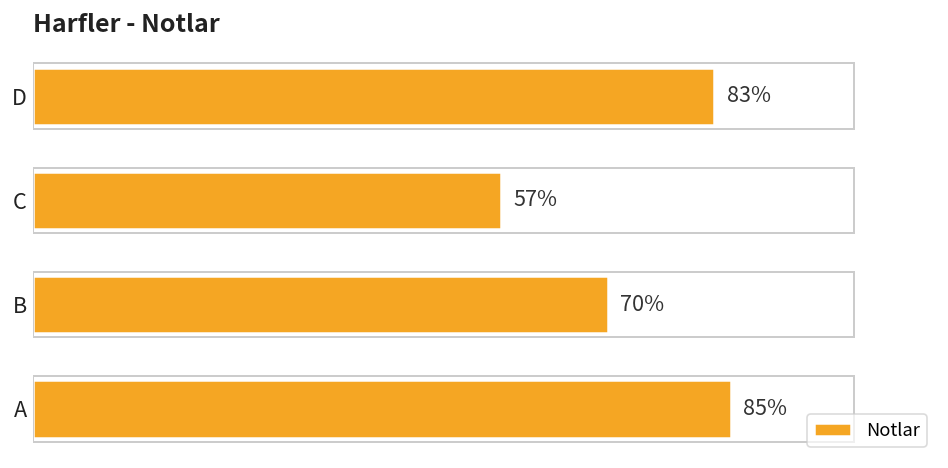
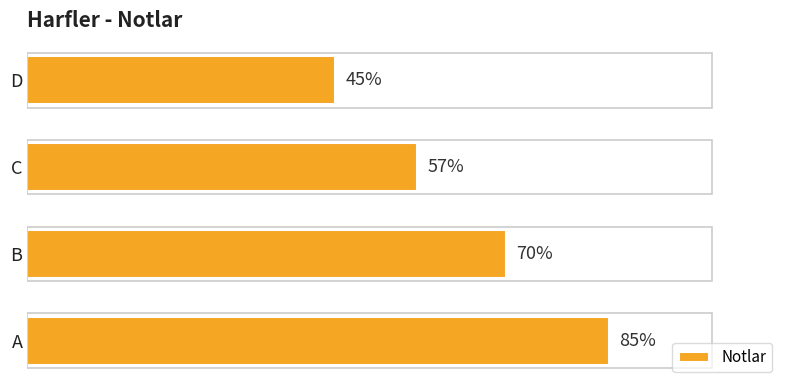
  {
-   "D": "83%",
+   "D": "45%",
    "C": "57%",
    "B": "70%",
    "A": "85%"
  }
